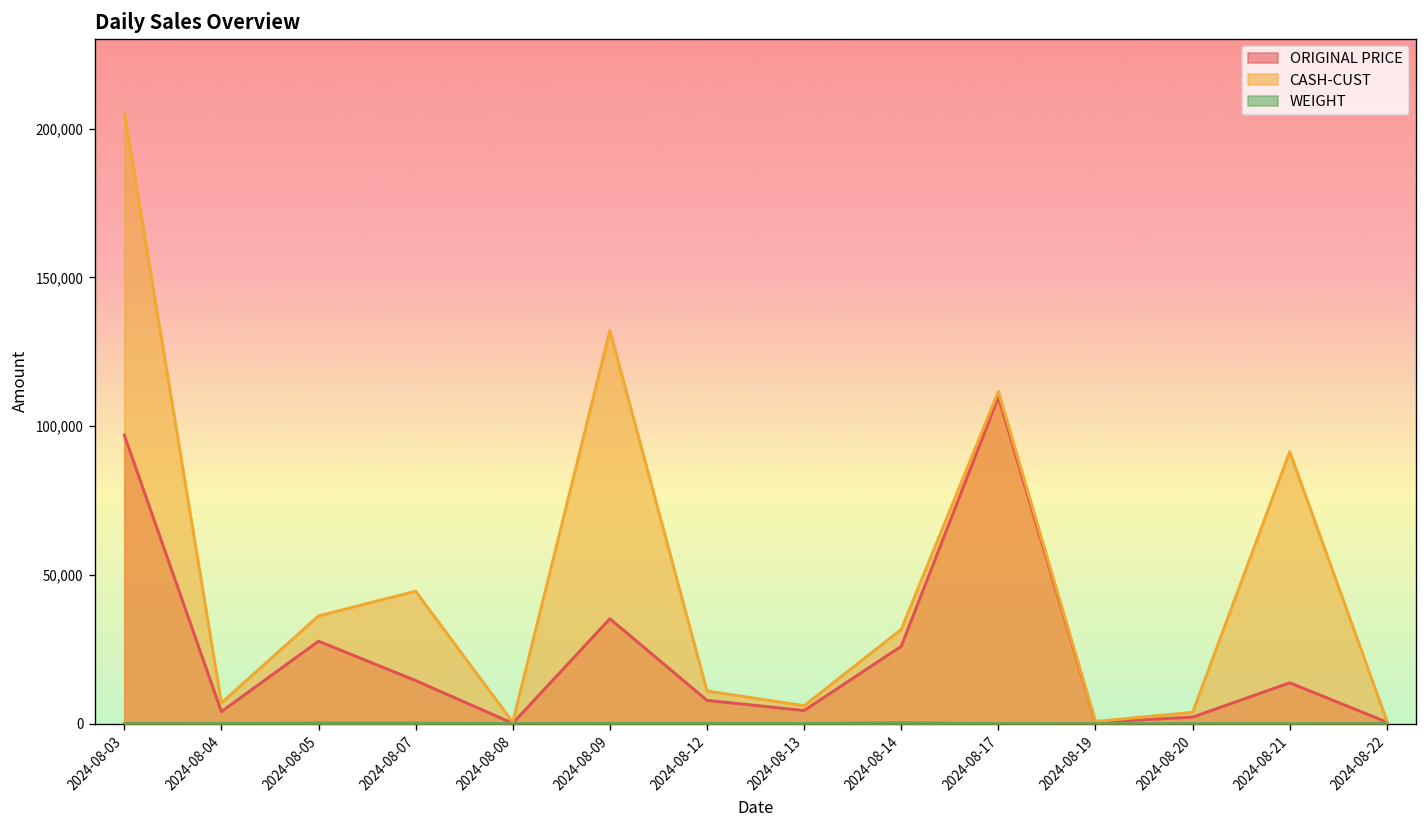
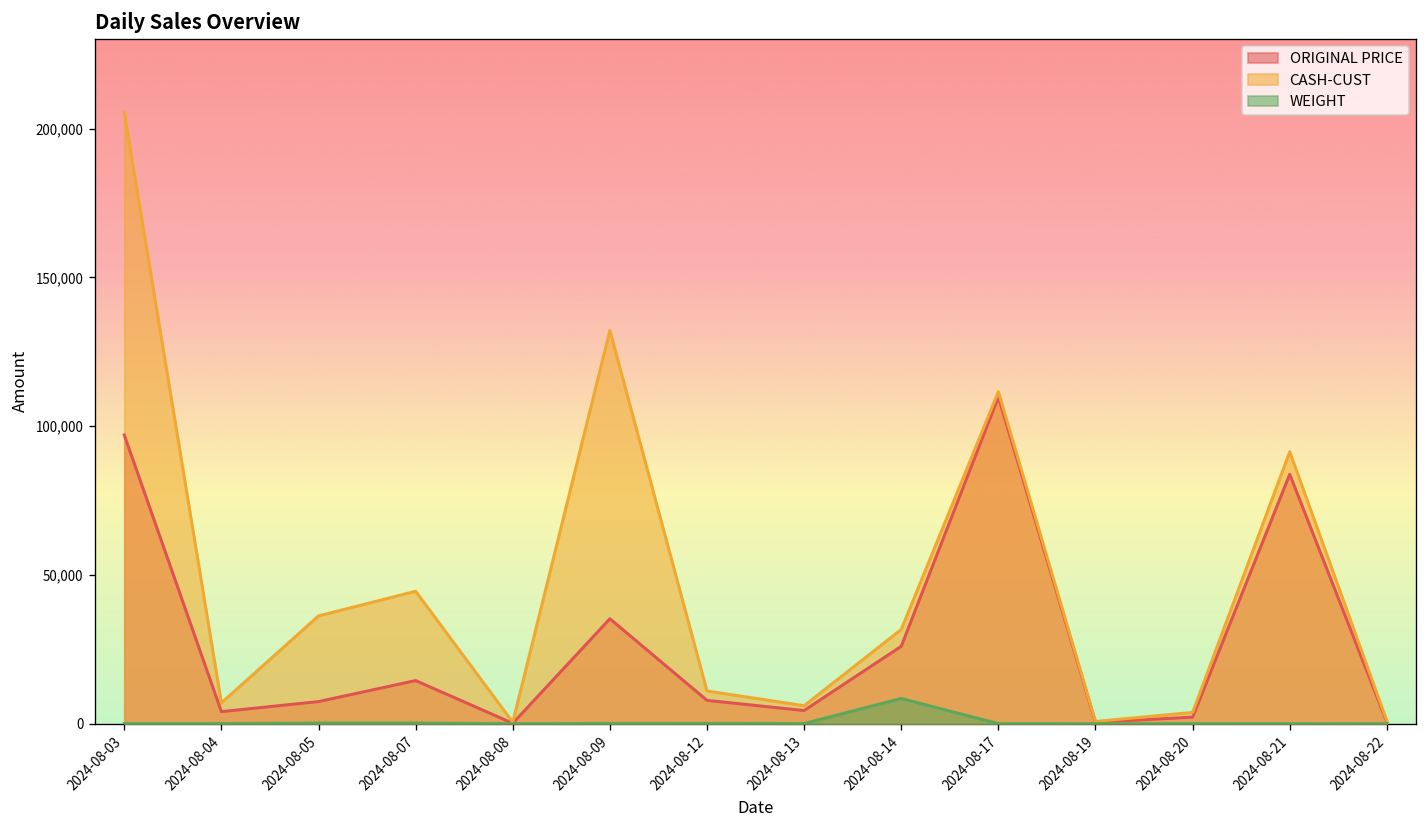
  {
    "ORIGINAL PRICE": {
      "2024-08-03": "97,000",
      "2024-08-04": "4,000",
-     "2024-08-05": "28,000",
+     "2024-08-05": "7,000",
      "2024-08-07": "14,000",
      "2024-08-09": "35,000",
      "2024-08-12": "8,000",
      "2024-08-13": "4,000",
      "2024-08-14": "26,000",
      "2024-08-17": "110,000",
      "2024-08-20": "2,000",
-     "2024-08-21": "14,000"
+     "2024-08-21": "84,000"
    },
    "CASH-CUST": {
      "2024-08-03": "206,000",
      "2024-08-04": "7,000",
      "2024-08-05": "36,000",
      "2024-08-07": "45,000",
      "2024-08-09": "132,000",
      "2024-08-12": "11,000",
      "2024-08-13": "6,000",
      "2024-08-14": "32,000",
      "2024-08-17": "112,000",
      "2024-08-20": "4,000",
      "2024-08-21": "91,000"
    },
    "WEIGHT": {
      "2024-08-03": "0",
      "2024-08-04": "0",
      "2024-08-05": "0",
      "2024-08-07": "0",
      "2024-08-09": "0",
      "2024-08-12": "0",
      "2024-08-13": "0",
-     "2024-08-14": "0",
+     "2024-08-14": "8,000",
      "2024-08-17": "0",
      "2024-08-20": "0",
      "2024-08-21": "0"
    }
  }
